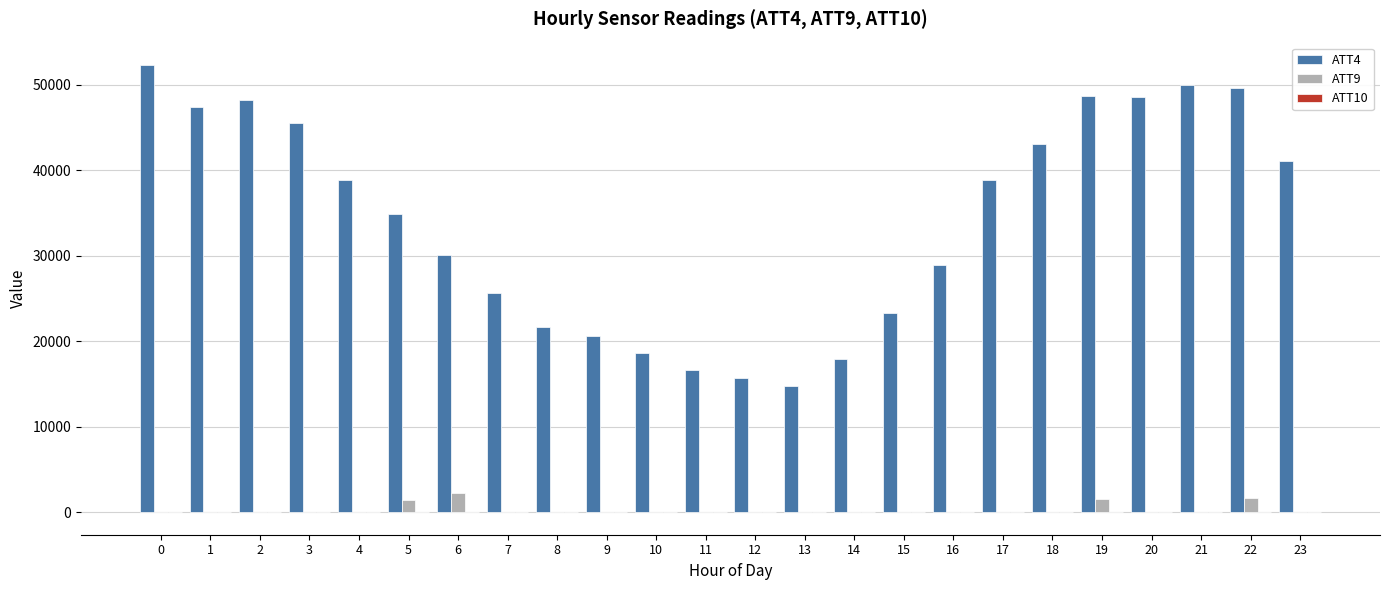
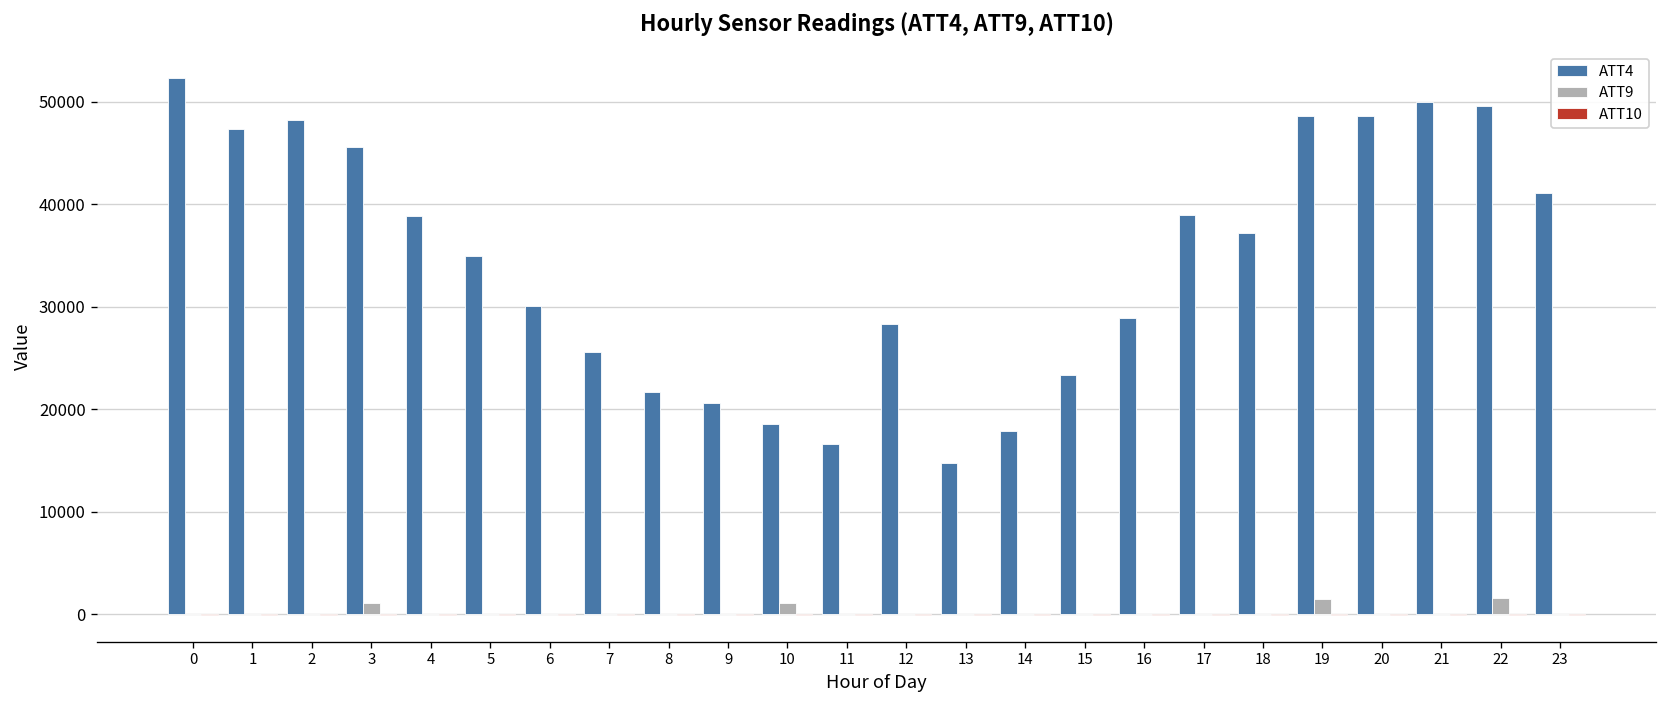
  {
    "ATT4": {
      "0": 52000,
      "1": 47000,
      "2": 48000,
      "3": 46000,
      "4": 39000,
      "5": 35000,
      "6": 30000,
      "7": 26000,
      "8": 22000,
      "9": 21000,
      "10": 19000,
      "11": 17000,
-     "12": 16000,
+     "12": 28000,
      "13": 15000,
      "14": 18000,
      "15": 23000,
      "16": 29000,
      "17": 39000,
-     "18": 43000,
+     "18": 37000,
      "19": 49000,
      "20": 49000,
      "21": 50000,
      "22": 50000,
      "23": 41000
    },
    "ATT9": {
-     "3": 0,
-     "5": 1000,
-     "6": 2000,
-     "10": 0,
+     "3": 1000,
+     "5": 0,
+     "6": 0,
+     "10": 1000,
      "19": 2000,
      "22": 2000
    }
  }
